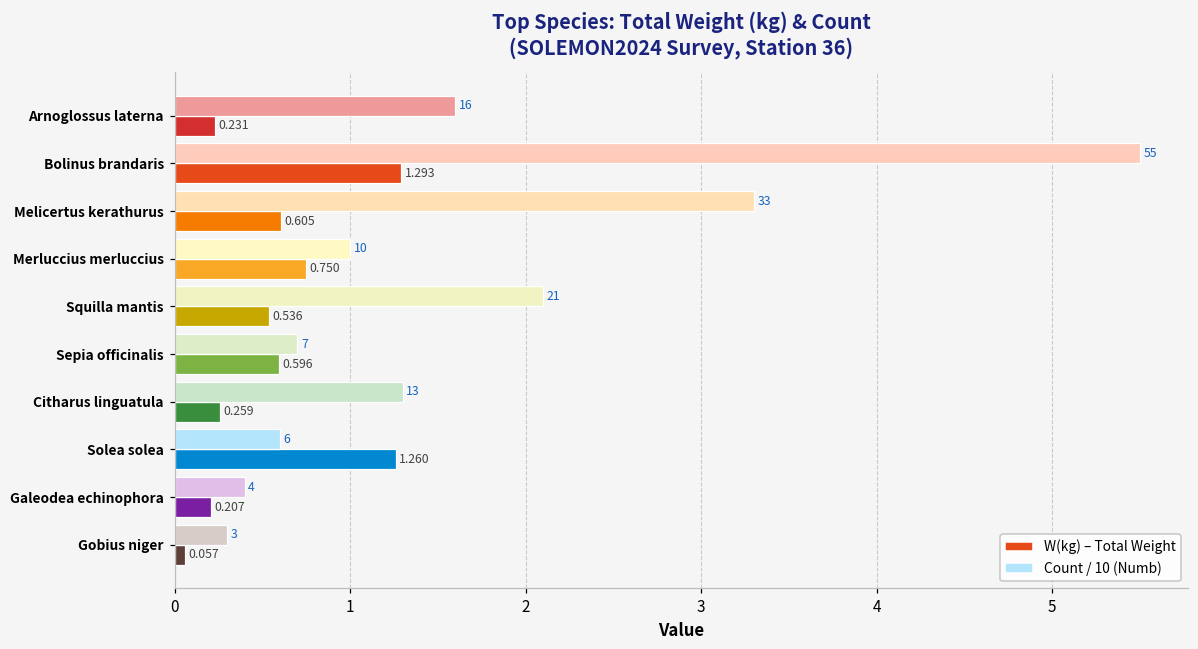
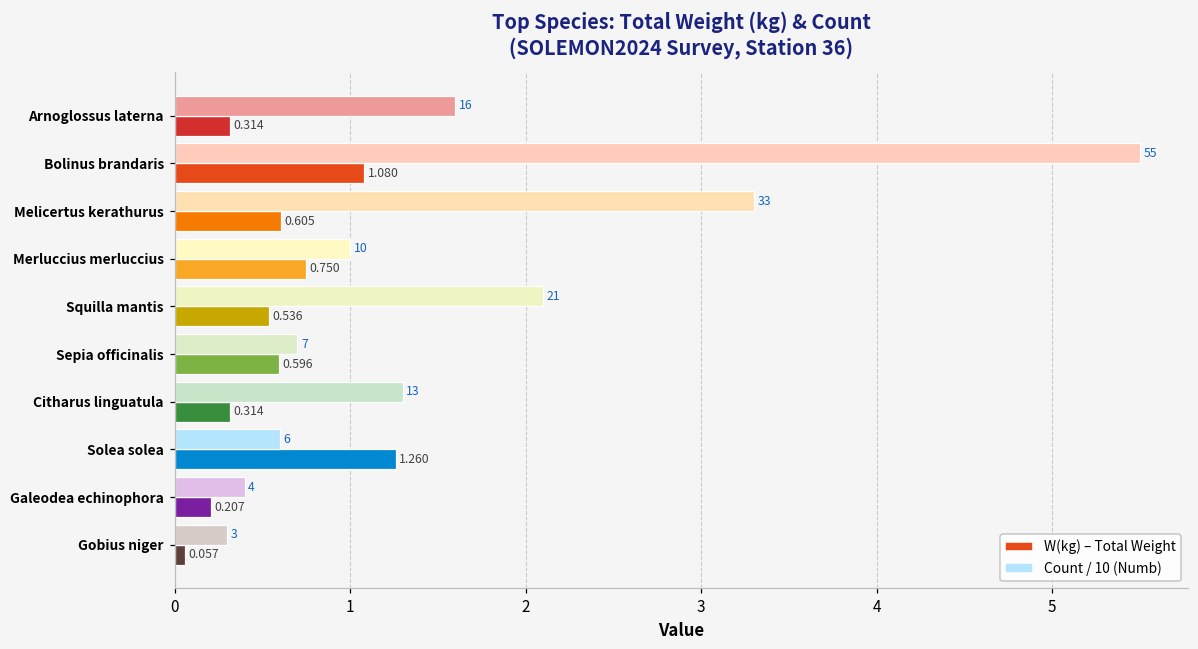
  {
    "W(kg) – Total Weight": {
-     "Arnoglossus laterna": 0.231,
-     "Bolinus brandaris": 1.293,
+     "Arnoglossus laterna": 0.314,
+     "Bolinus brandaris": 1.080,
      "Melicertus kerathurus": 0.605,
      "Merluccius merluccius": 0.750,
      "Squilla mantis": 0.536,
      "Sepia officinalis": 0.596,
-     "Citharus linguatula": 0.259,
+     "Citharus linguatula": 0.314,
      "Solea solea": 1.260,
      "Galeodea echinophora": 0.207,
      "Gobius niger": 0.057
    }
  }
